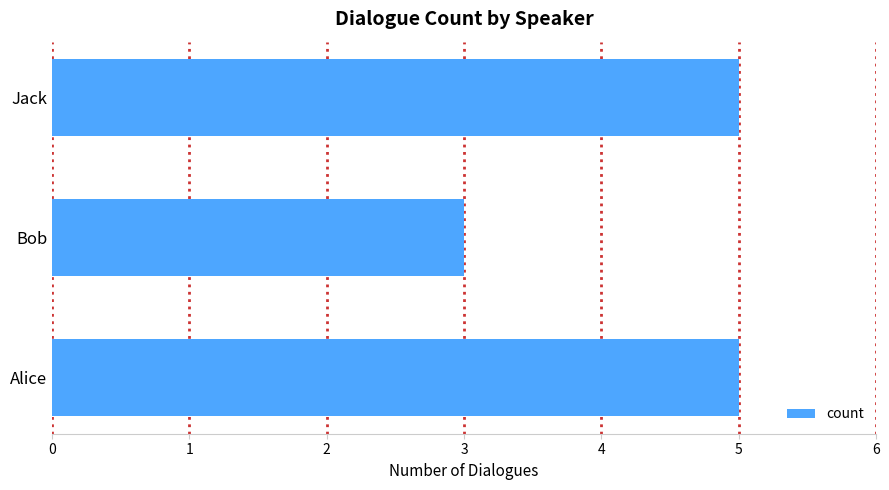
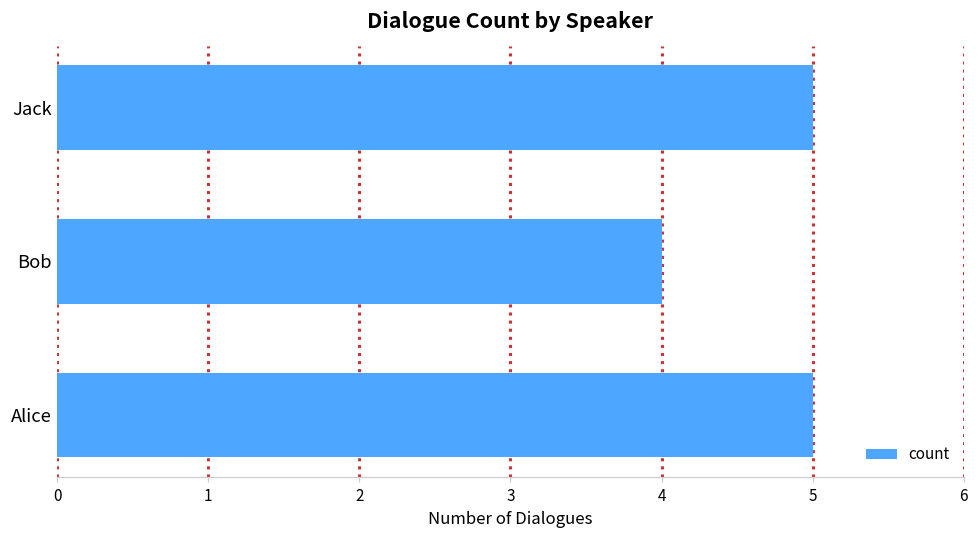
  {
    "Jack": 5,
-   "Bob": 3,
+   "Bob": 4,
    "Alice": 5
  }
